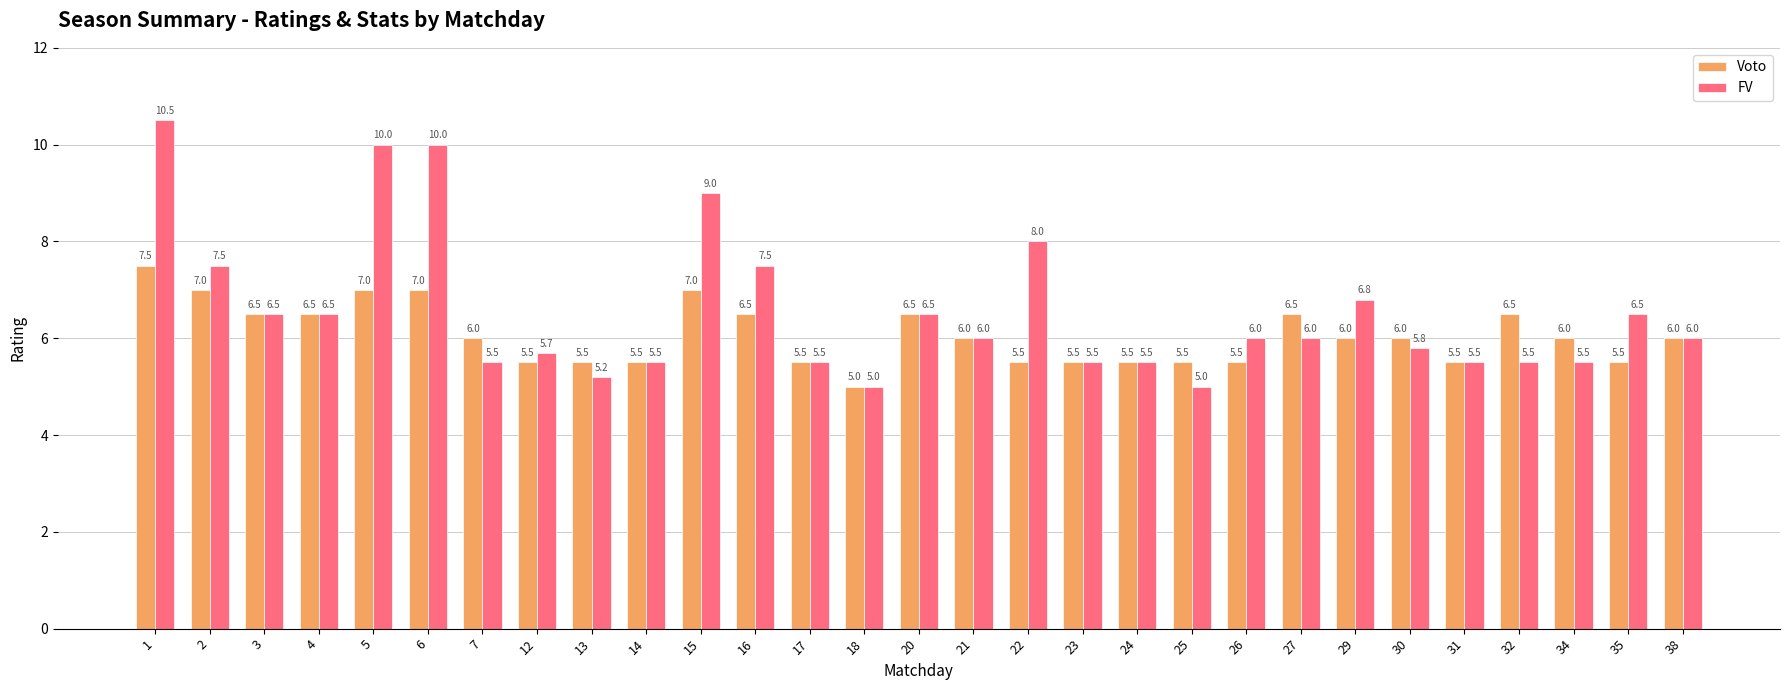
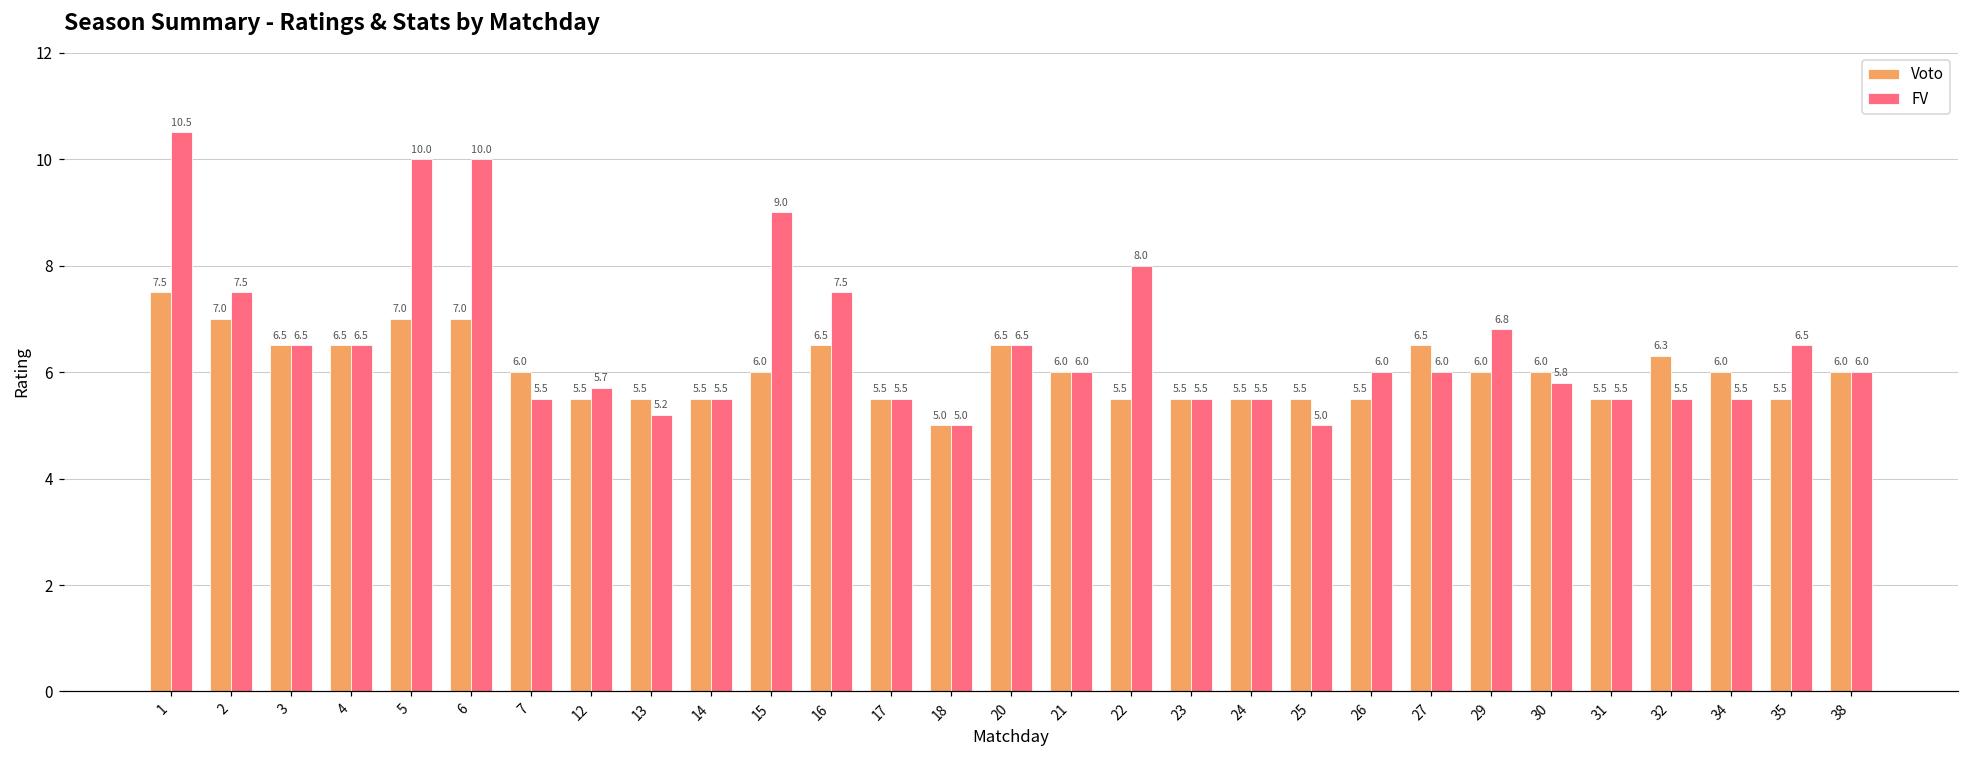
  {
    "Voto": {
      "1": 7.5,
      "2": 7.0,
      "3": 6.5,
      "4": 6.5,
      "5": 7.0,
      "6": 7.0,
      "7": 6.0,
      "12": 5.5,
      "13": 5.5,
      "14": 5.5,
-     "15": 7.0,
+     "15": 6.0,
      "16": 6.5,
      "17": 5.5,
      "18": 5.0,
      "20": 6.5,
      "21": 6.0,
      "22": 5.5,
      "23": 5.5,
      "24": 5.5,
      "25": 5.5,
      "26": 5.5,
      "27": 6.5,
      "29": 6.0,
      "30": 6.0,
      "31": 5.5,
-     "32": 6.5,
+     "32": 6.3,
      "34": 6.0,
      "35": 5.5,
      "38": 6.0
    },
    "FV": {
      "1": 10.5,
      "2": 7.5,
      "3": 6.5,
      "4": 6.5,
      "5": 10.0,
      "6": 10.0,
      "7": 5.5,
      "12": 5.7,
      "13": 5.2,
      "14": 5.5,
      "15": 9.0,
      "16": 7.5,
      "17": 5.5,
      "18": 5.0,
      "20": 6.5,
      "21": 6.0,
      "22": 8.0,
      "23": 5.5,
      "24": 5.5,
      "25": 5.0,
      "26": 6.0,
      "27": 6.0,
      "29": 6.8,
      "30": 5.8,
      "31": 5.5,
      "32": 5.5,
      "34": 5.5,
      "35": 6.5,
      "38": 6.0
    }
  }
